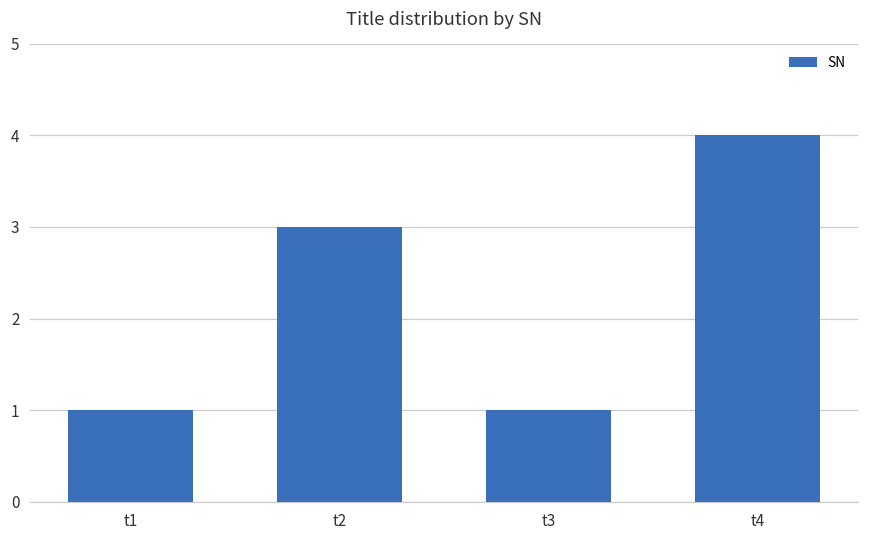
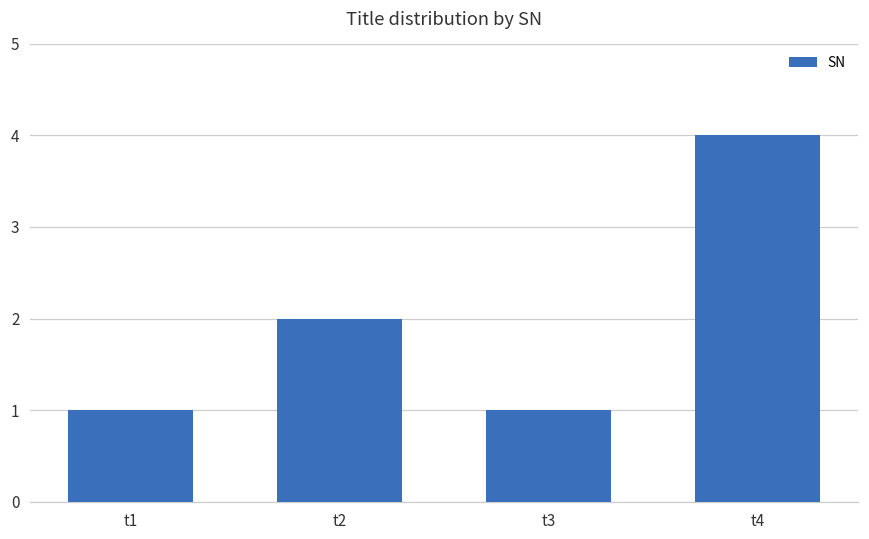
  {
    "t1": 1,
-   "t2": 3,
+   "t2": 2,
    "t3": 1,
    "t4": 4
  }
